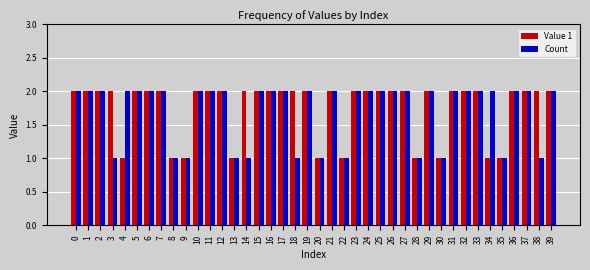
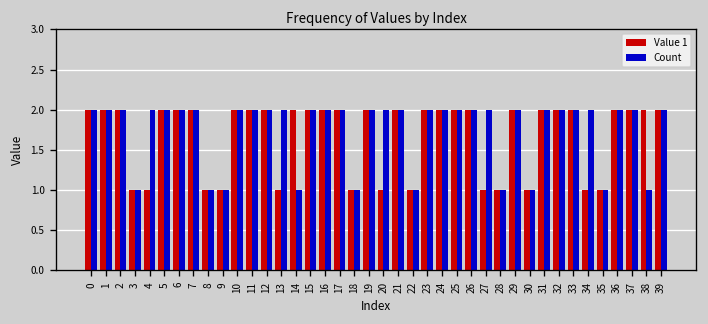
  {
    "Value 1": {
      "0": 2,
      "1": 2,
      "2": 2,
-     "3": 2,
+     "3": 1,
      "4": 1,
      "5": 2,
      "6": 2,
      "7": 2,
      "8": 1,
      "9": 1,
      "10": 2,
      "11": 2,
      "12": 2,
      "13": 1,
      "14": 2,
      "15": 2,
      "16": 2,
      "17": 2,
-     "18": 2,
+     "18": 1,
      "19": 2,
      "20": 1,
      "21": 2,
      "22": 1,
      "23": 2,
      "24": 2,
      "25": 2,
      "26": 2,
-     "27": 2,
+     "27": 1,
      "28": 1,
      "29": 2,
      "30": 1,
      "31": 2,
      "32": 2,
      "33": 2,
      "34": 1,
      "35": 1,
      "36": 2,
      "37": 2,
      "38": 2,
      "39": 2
    },
    "Count": {
      "0": 2,
      "1": 2,
      "2": 2,
      "3": 1,
      "4": 2,
      "5": 2,
      "6": 2,
      "7": 2,
      "8": 1,
      "9": 1,
      "10": 2,
      "11": 2,
      "12": 2,
-     "13": 1,
+     "13": 2,
      "14": 1,
      "15": 2,
      "16": 2,
      "17": 2,
      "18": 1,
      "19": 2,
-     "20": 1,
+     "20": 2,
      "21": 2,
      "22": 1,
      "23": 2,
      "24": 2,
      "25": 2,
      "26": 2,
      "27": 2,
      "28": 1,
      "29": 2,
      "30": 1,
      "31": 2,
      "32": 2,
      "33": 2,
      "34": 2,
      "35": 1,
      "36": 2,
      "37": 2,
      "38": 1,
      "39": 2
    }
  }
